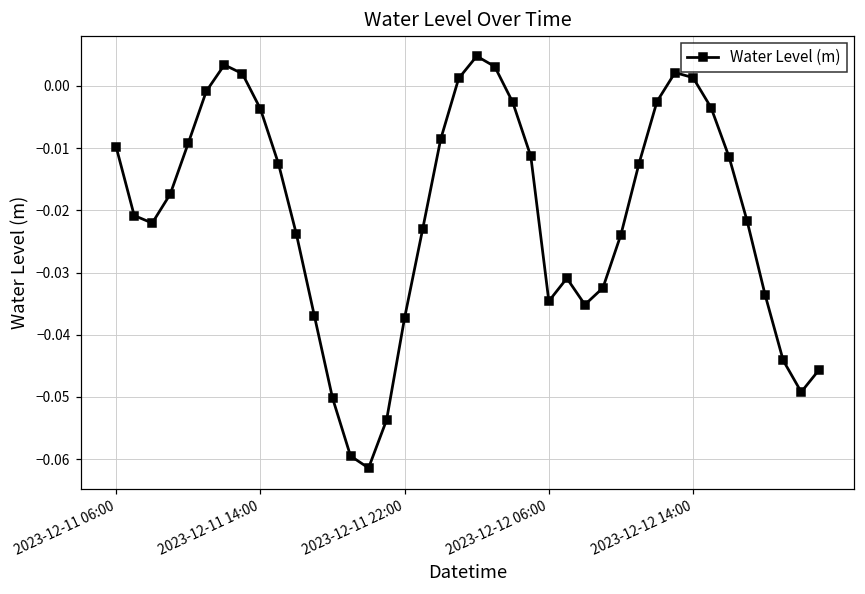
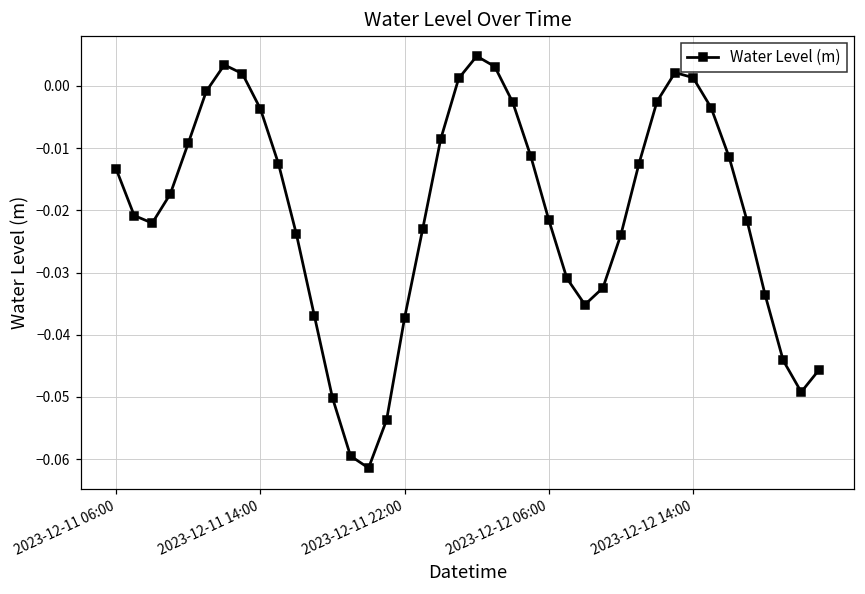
  {
-   "2023-12-11 06:00": -0.010,
+   "2023-12-11 06:00": -0.013,
    "2023-12-11 14:00": -0.004,
    "2023-12-11 22:00": -0.037,
-   "2023-12-12 06:00": -0.035,
+   "2023-12-12 06:00": -0.022,
    "2023-12-12 14:00": 0.001
  }
